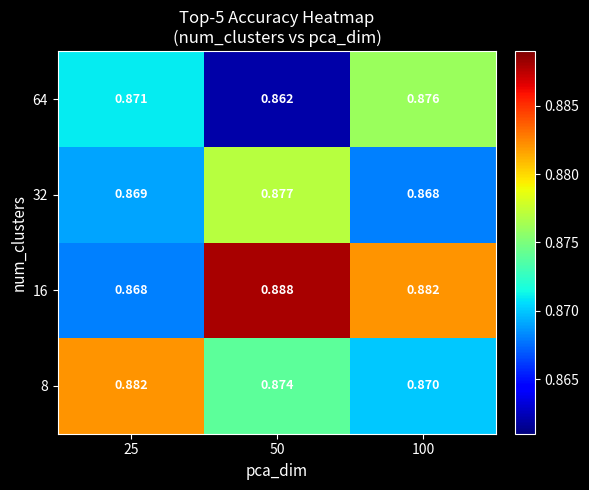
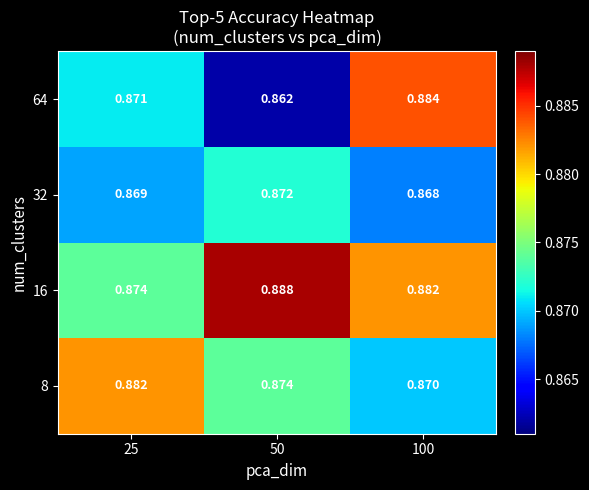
  {
    "64": {
      "25": 0.871,
      "50": 0.862,
-     "100": 0.876
+     "100": 0.884
    },
    "32": {
      "25": 0.869,
-     "50": 0.877,
+     "50": 0.872,
      "100": 0.868
    },
    "16": {
-     "25": 0.868,
+     "25": 0.874,
      "50": 0.888,
      "100": 0.882
    },
    "8": {
      "25": 0.882,
      "50": 0.874,
      "100": 0.870
    }
  }
